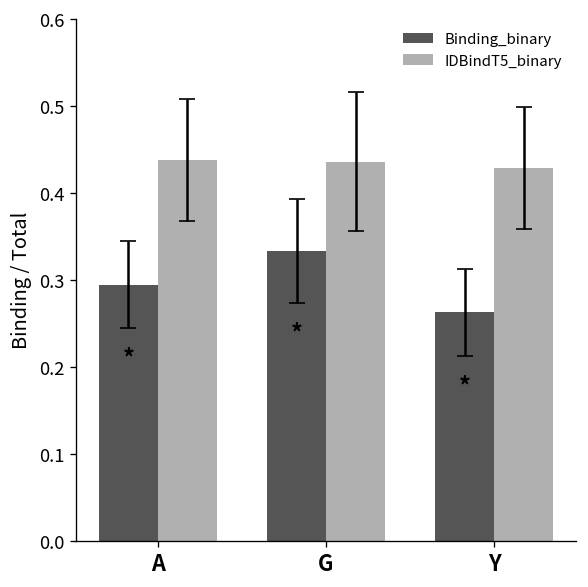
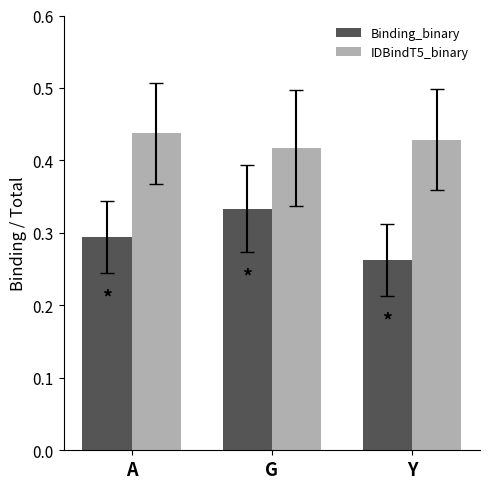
  {
    "Binding_binary": {
      "A": 0.29,
      "G": 0.33,
      "Y": 0.26
    },
    "IDBindT5_binary": {
      "A": 0.44,
-     "G": 0.44,
+     "G": 0.42,
      "Y": 0.43
    }
  }
